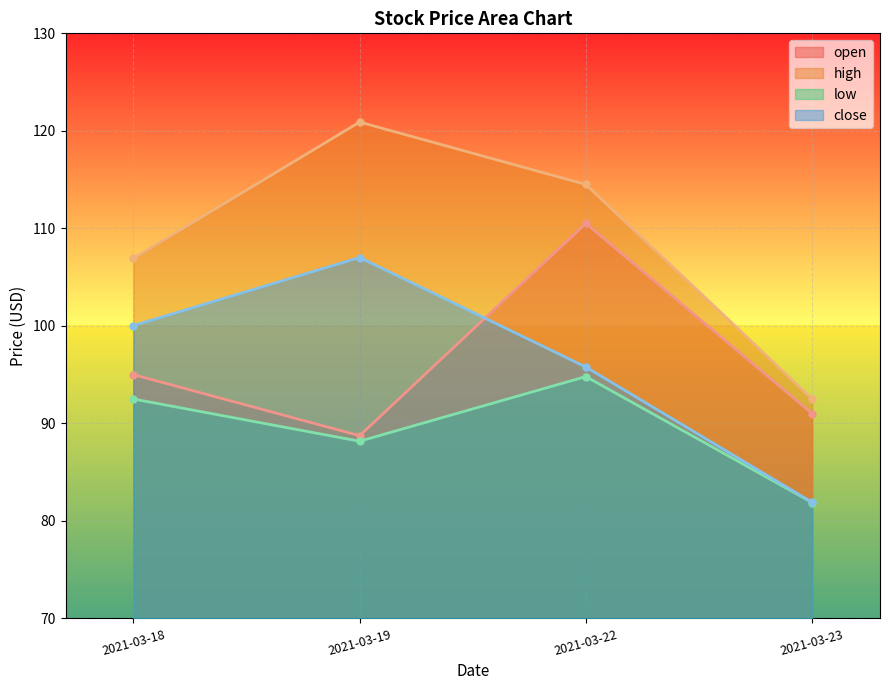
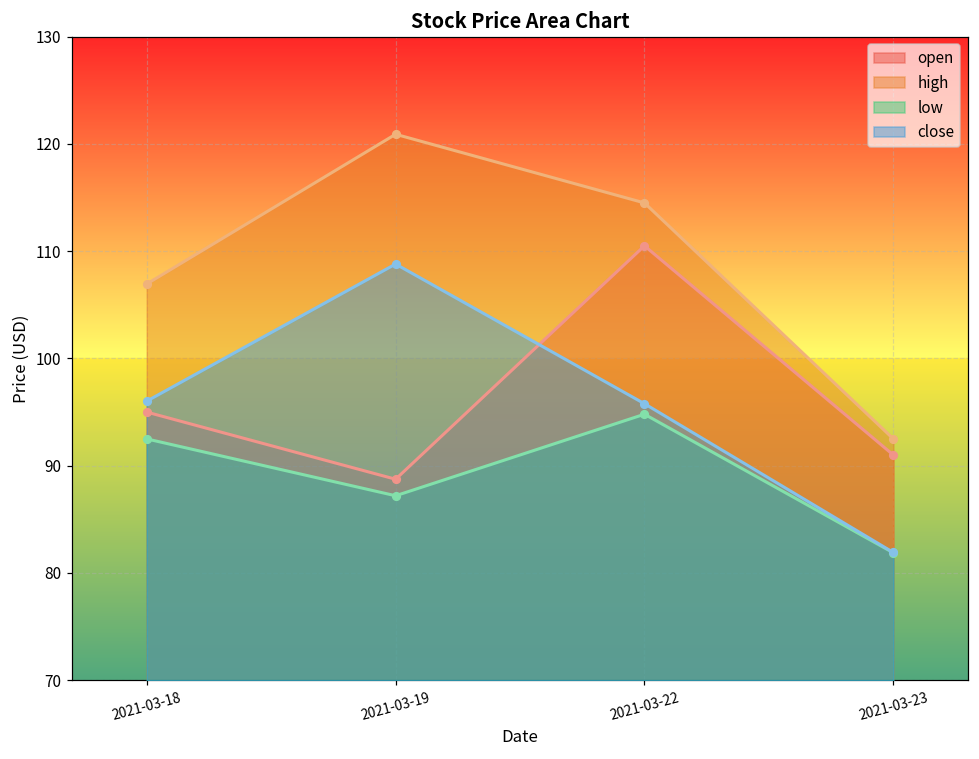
  {
    "low": {
      "2021-03-18": 93,
-     "2021-03-19": 88,
+     "2021-03-19": 87,
      "2021-03-22": 95
    },
    "close": {
-     "2021-03-18": 100,
-     "2021-03-19": 107,
+     "2021-03-18": 96,
+     "2021-03-19": 109,
      "2021-03-22": 96
    }
  }
